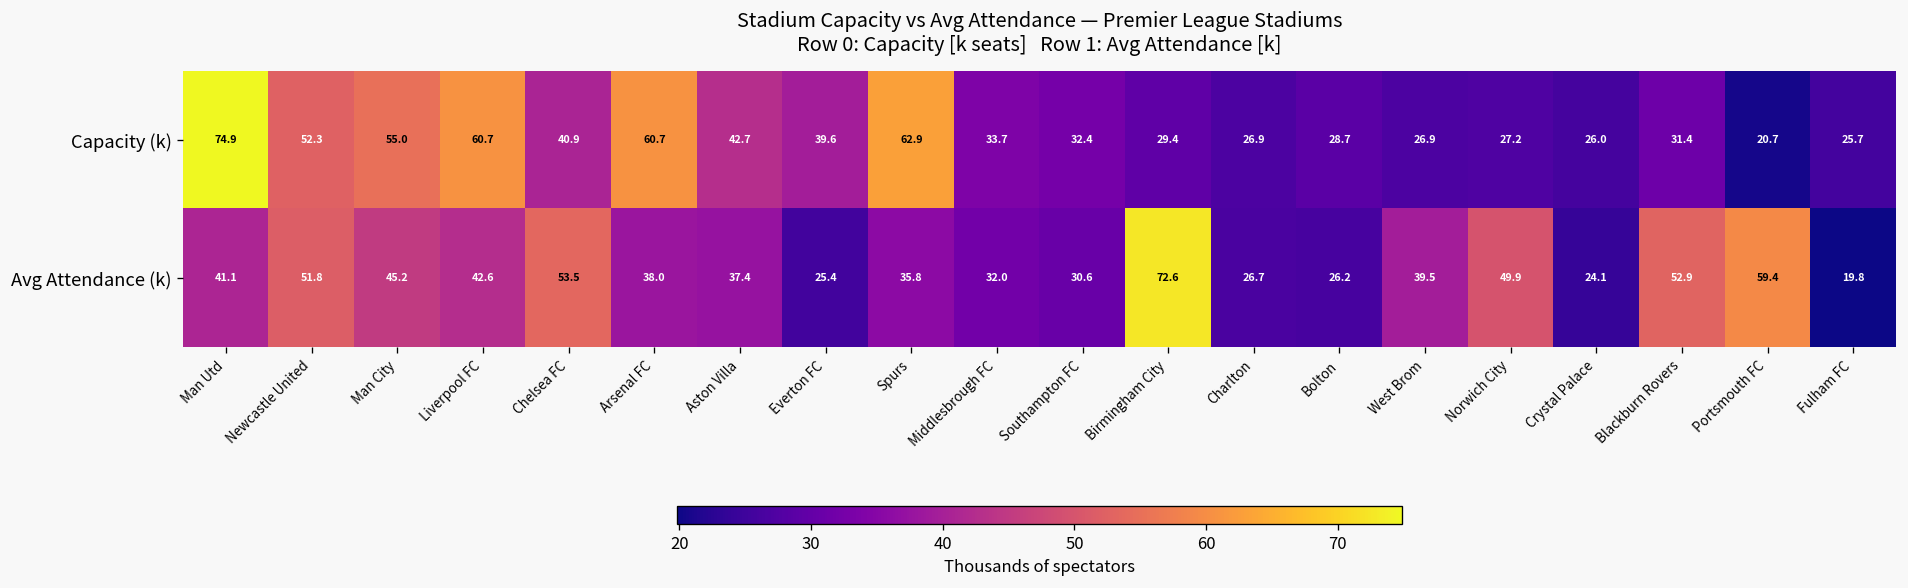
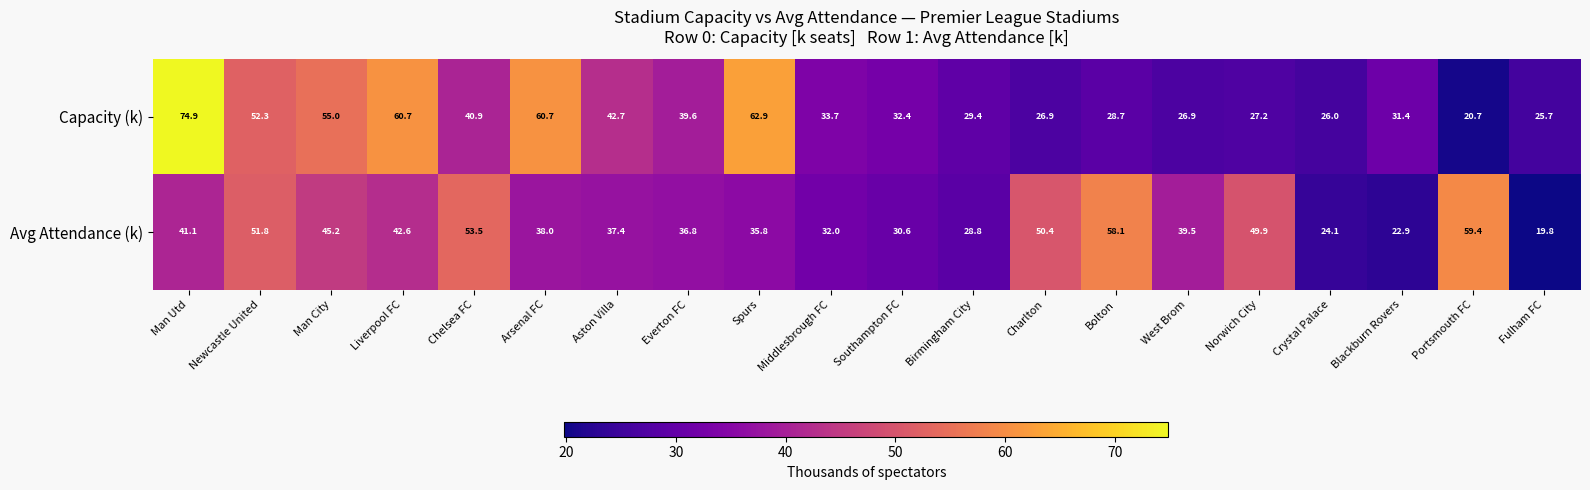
  {
    "Capacity (k)": {
      "Man Utd": 74.9,
      "Newcastle United": 52.3,
      "Man City": 55.0,
      "Liverpool FC": 60.7,
      "Chelsea FC": 40.9,
      "Arsenal FC": 60.7,
      "Aston Villa": 42.7,
      "Everton FC": 39.6,
      "Spurs": 62.9,
      "Middlesbrough FC": 33.7,
      "Southampton FC": 32.4,
      "Birmingham City": 29.4,
      "Charlton": 26.9,
      "Bolton": 28.7,
      "West Brom": 26.9,
      "Norwich City": 27.2,
      "Crystal Palace": 26.0,
      "Blackburn Rovers": 31.4,
      "Portsmouth FC": 20.7,
      "Fulham FC": 25.7
    },
    "Avg Attendance (k)": {
      "Man Utd": 41.1,
      "Newcastle United": 51.8,
      "Man City": 45.2,
      "Liverpool FC": 42.6,
      "Chelsea FC": 53.5,
      "Arsenal FC": 38.0,
      "Aston Villa": 37.4,
-     "Everton FC": 25.4,
+     "Everton FC": 36.8,
      "Spurs": 35.8,
      "Middlesbrough FC": 32.0,
      "Southampton FC": 30.6,
-     "Birmingham City": 72.6,
-     "Charlton": 26.7,
-     "Bolton": 26.2,
+     "Birmingham City": 28.8,
+     "Charlton": 50.4,
+     "Bolton": 58.1,
      "West Brom": 39.5,
      "Norwich City": 49.9,
      "Crystal Palace": 24.1,
-     "Blackburn Rovers": 52.9,
+     "Blackburn Rovers": 22.9,
      "Portsmouth FC": 59.4,
      "Fulham FC": 19.8
    }
  }
